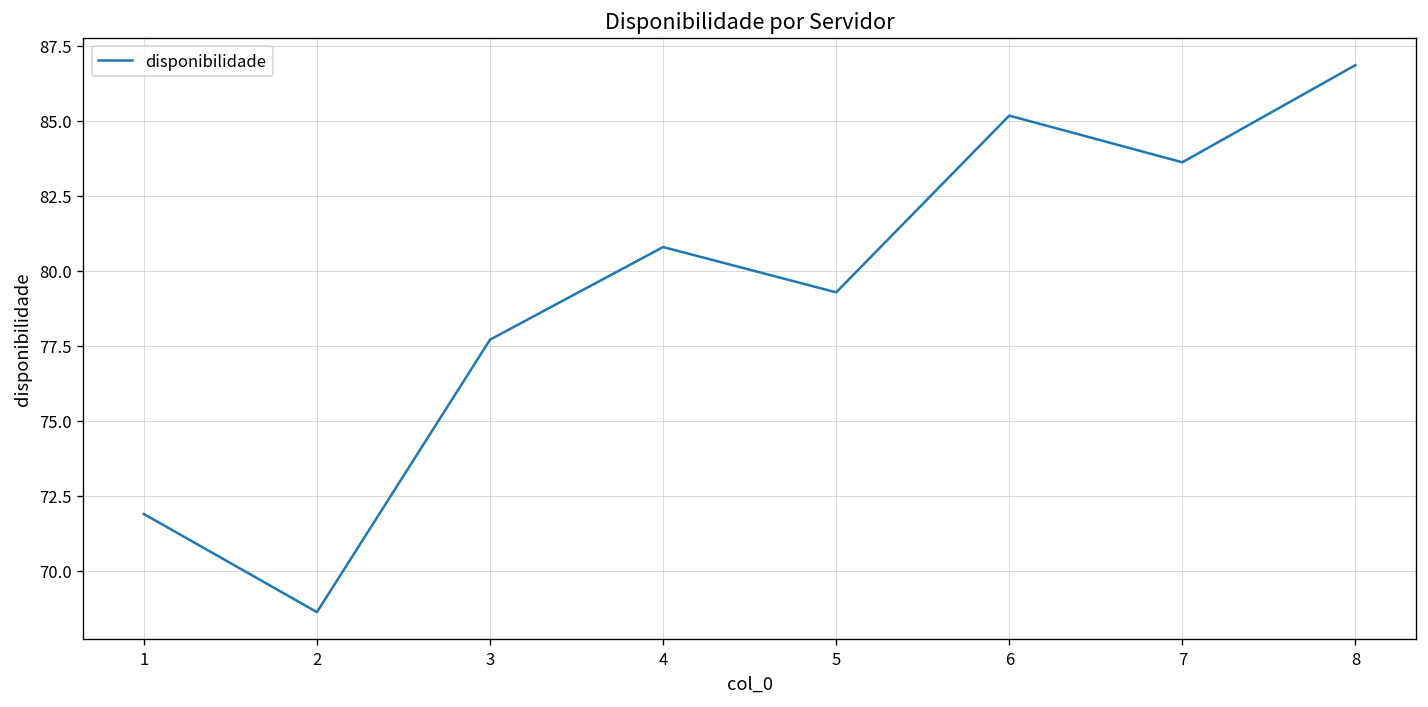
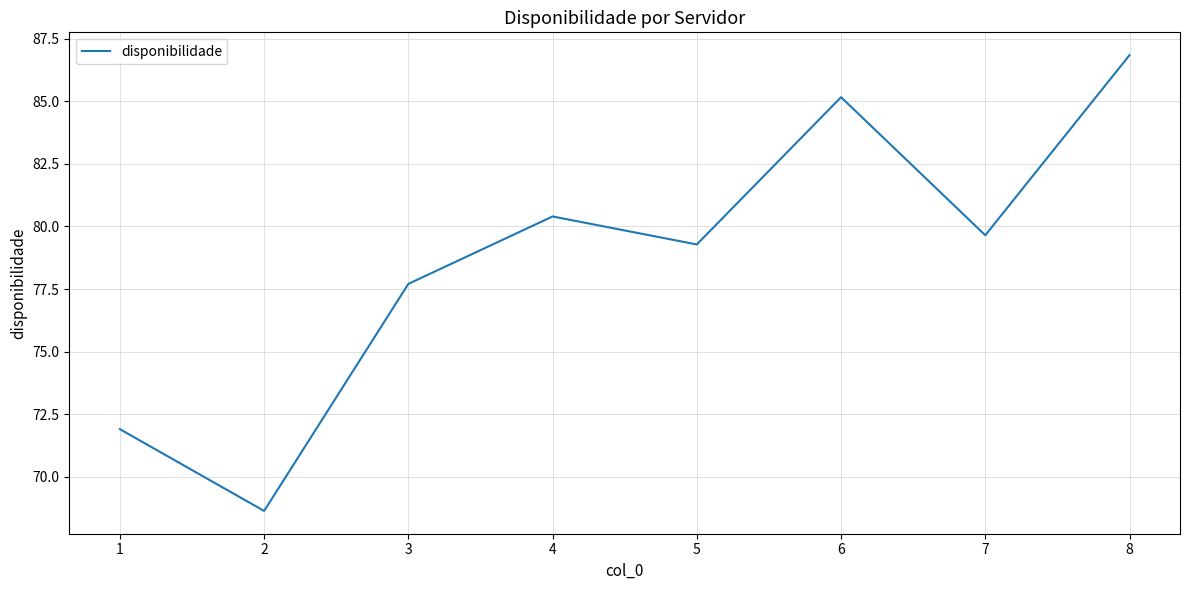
  {
    "1": 71.9,
    "2": 68.6,
    "3": 77.7,
-   "4": 80.8,
+   "4": 80.4,
    "5": 79.3,
    "6": 85.2,
-   "7": 83.6,
+   "7": 79.6,
    "8": 86.8
  }
